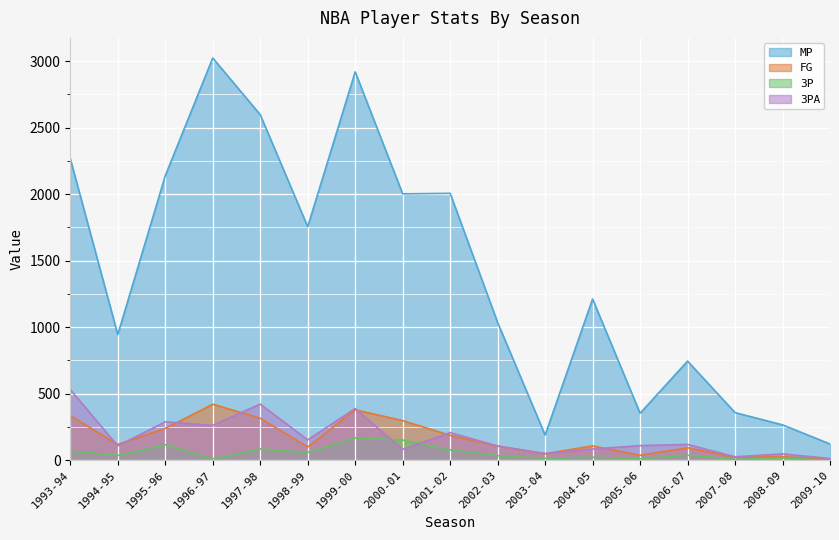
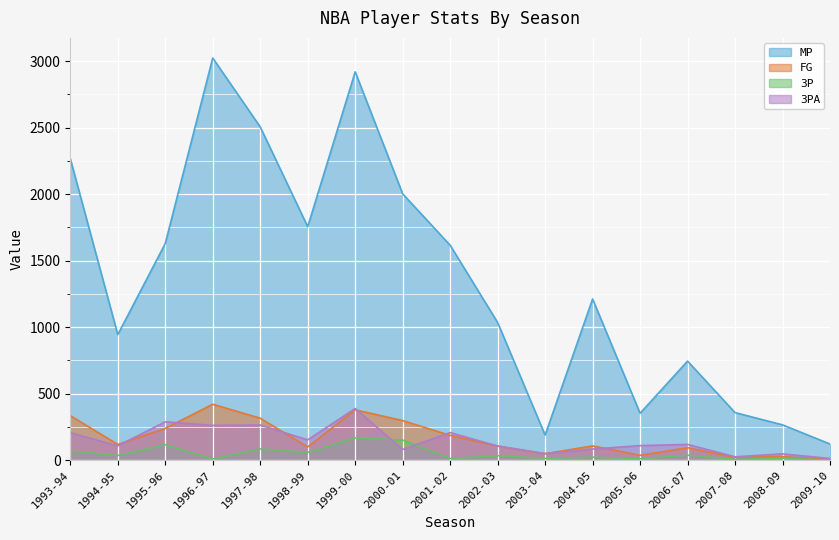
  {
    "MP": {
      "1993-94": 2270,
      "1994-95": 940,
-     "1995-96": 2140,
+     "1995-96": 1630,
      "1996-97": 3020,
-     "1997-98": 2600,
+     "1997-98": 2510,
      "1998-99": 1760,
      "1999-00": 2920,
      "2000-01": 2000,
-     "2001-02": 2010,
+     "2001-02": 1620,
      "2002-03": 1040,
      "2003-04": 190,
      "2004-05": 1210,
      "2005-06": 350,
      "2006-07": 750,
      "2007-08": 360,
      "2008-09": 270,
      "2009-10": 120
    },
    "FG": {
      "1993-94": 340,
      "1995-96": 240,
      "1996-97": 420,
      "1997-98": 320,
      "1998-99": 100,
      "2000-01": 300,
      "2001-02": 190,
      "2004-05": 110,
      "2005-06": 40,
      "2006-07": 90
    },
    "3P": {
      "1993-94": 70,
      "1994-95": 40,
      "1995-96": 120,
      "1996-97": 10,
      "1997-98": 90,
      "1998-99": 60,
      "1999-00": 170,
      "2000-01": 150,
-     "2001-02": 80,
+     "2001-02": 10,
      "2002-03": 30,
      "2003-04": 10,
      "2004-05": 20,
      "2005-06": 10,
      "2006-07": 40
    },
    "3PA": {
-     "1993-94": 530,
+     "1993-94": 210,
      "1995-96": 290,
      "1996-97": 260,
-     "1997-98": 420,
+     "1997-98": 270,
      "1998-99": 150,
      "2000-01": 80,
      "2001-02": 210,
      "2004-05": 80,
      "2005-06": 110,
      "2006-07": 120,
      "2008-09": 50
    }
  }
